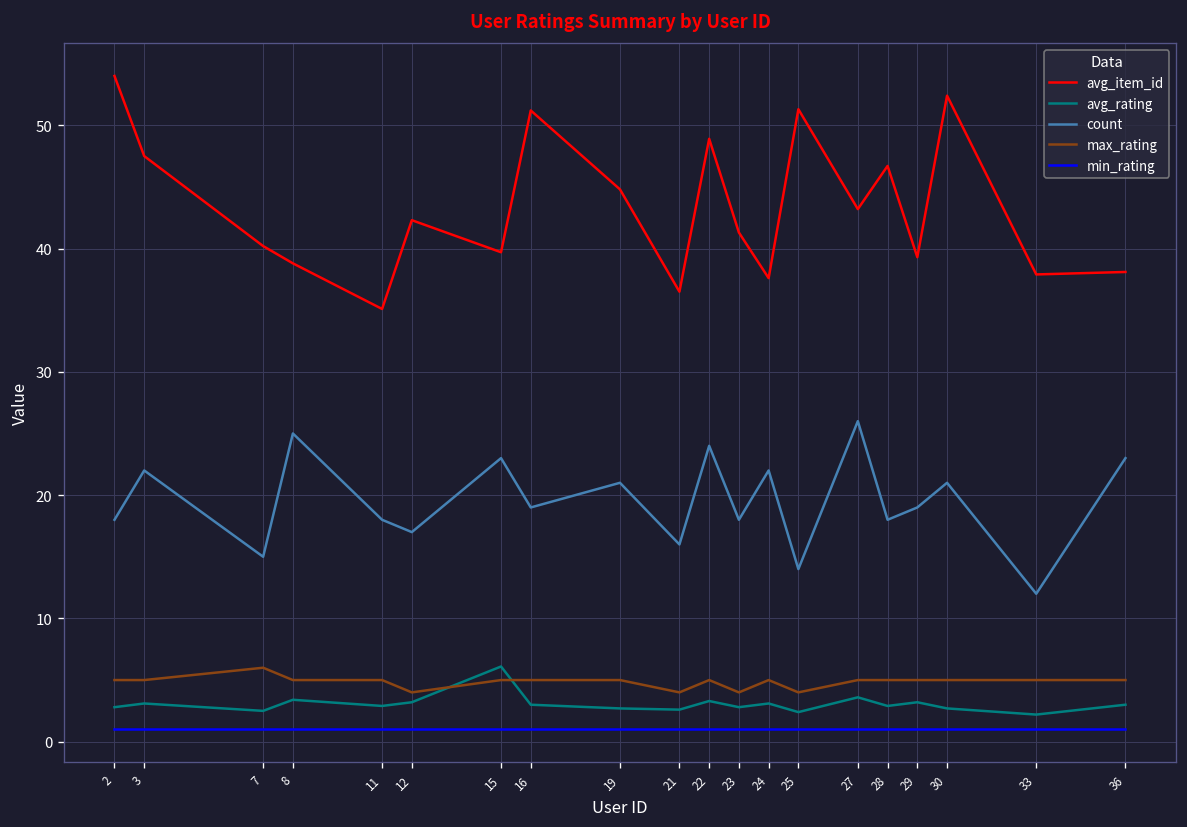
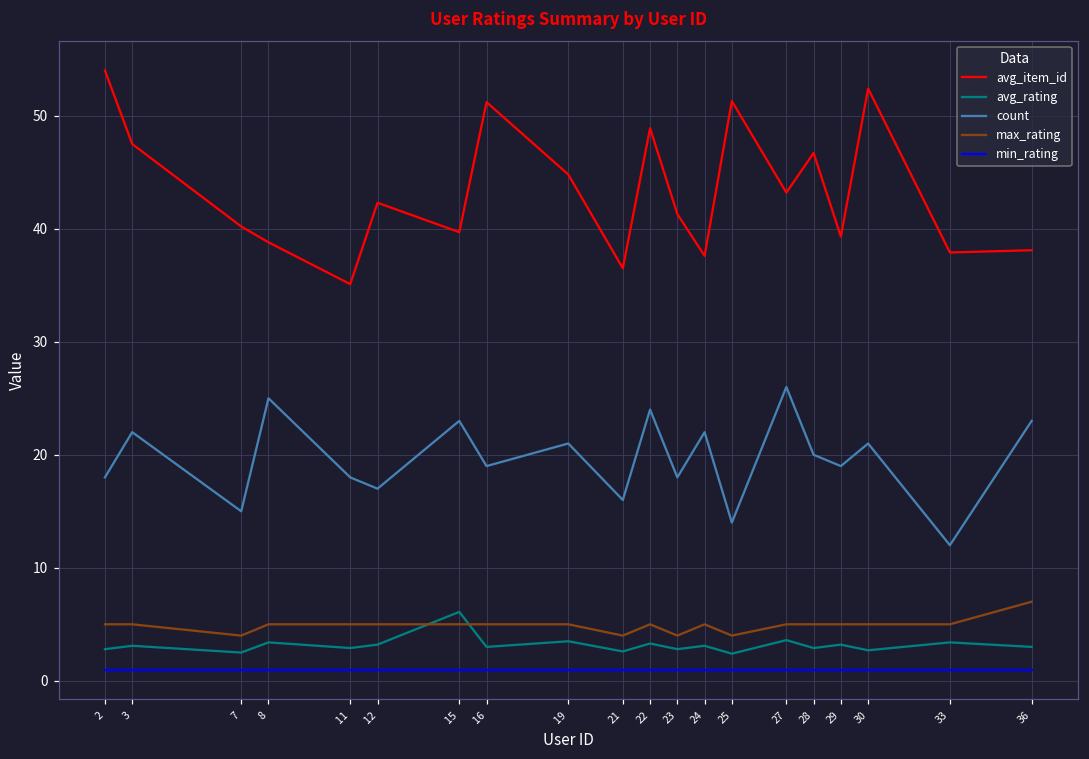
  {
    "avg_item_id": {
      "2": 54.0,
      "3": 47.5,
      "7": 40.2,
      "8": 38.8,
      "11": 35.1,
      "12": 42.3,
      "15": 39.7,
      "16": 51.2,
      "19": 44.8,
      "21": 36.5,
      "22": 48.9,
      "23": 41.3,
      "24": 37.6,
      "25": 51.3,
      "27": 43.2,
      "28": 46.7,
      "29": 39.3,
      "30": 52.4,
      "33": 37.9,
      "36": 38.1
    },
    "avg_rating": {
      "2": 2.8,
      "3": 3.1,
      "7": 2.5,
      "8": 3.4,
      "11": 2.9,
      "12": 3.2,
      "15": 6.1,
      "16": 3.0,
-     "19": 2.7,
+     "19": 3.5,
      "21": 2.6,
      "22": 3.3,
      "23": 2.8,
      "24": 3.1,
      "25": 2.4,
      "27": 3.6,
      "28": 2.9,
      "29": 3.2,
      "30": 2.7,
-     "33": 2.2,
+     "33": 3.4,
      "36": 3.0
    },
    "count": {
      "2": 18,
      "3": 22,
      "7": 15,
      "8": 25,
      "11": 18,
      "12": 17,
      "15": 23,
      "16": 19,
      "19": 21,
      "21": 16,
      "22": 24,
      "23": 18,
      "24": 22,
      "25": 14,
      "27": 26,
-     "28": 18,
+     "28": 20,
      "29": 19,
      "30": 21,
      "33": 12,
      "36": 23
    },
    "max_rating": {
      "2": 5,
      "3": 5,
-     "7": 6,
+     "7": 4,
      "8": 5,
      "11": 5,
-     "12": 4,
+     "12": 5,
      "15": 5,
      "16": 5,
      "19": 5,
      "21": 4,
      "22": 5,
      "23": 4,
      "24": 5,
      "25": 4,
      "27": 5,
      "28": 5,
      "29": 5,
      "30": 5,
      "33": 5,
-     "36": 5
+     "36": 7
    },
    "min_rating": {
      "2": 1.0,
      "3": 1.0,
      "7": 1.0,
      "8": 1.0,
      "11": 1.0,
      "12": 1.0,
      "15": 1.0,
      "16": 1.0,
      "19": 1.0,
      "21": 1.0,
      "22": 1.0,
      "23": 1.0,
      "24": 1.0,
      "25": 1.0,
      "27": 1.0,
      "28": 1.0,
      "29": 1.0,
      "30": 1.0,
      "33": 1.0,
      "36": 1.0
    }
  }
